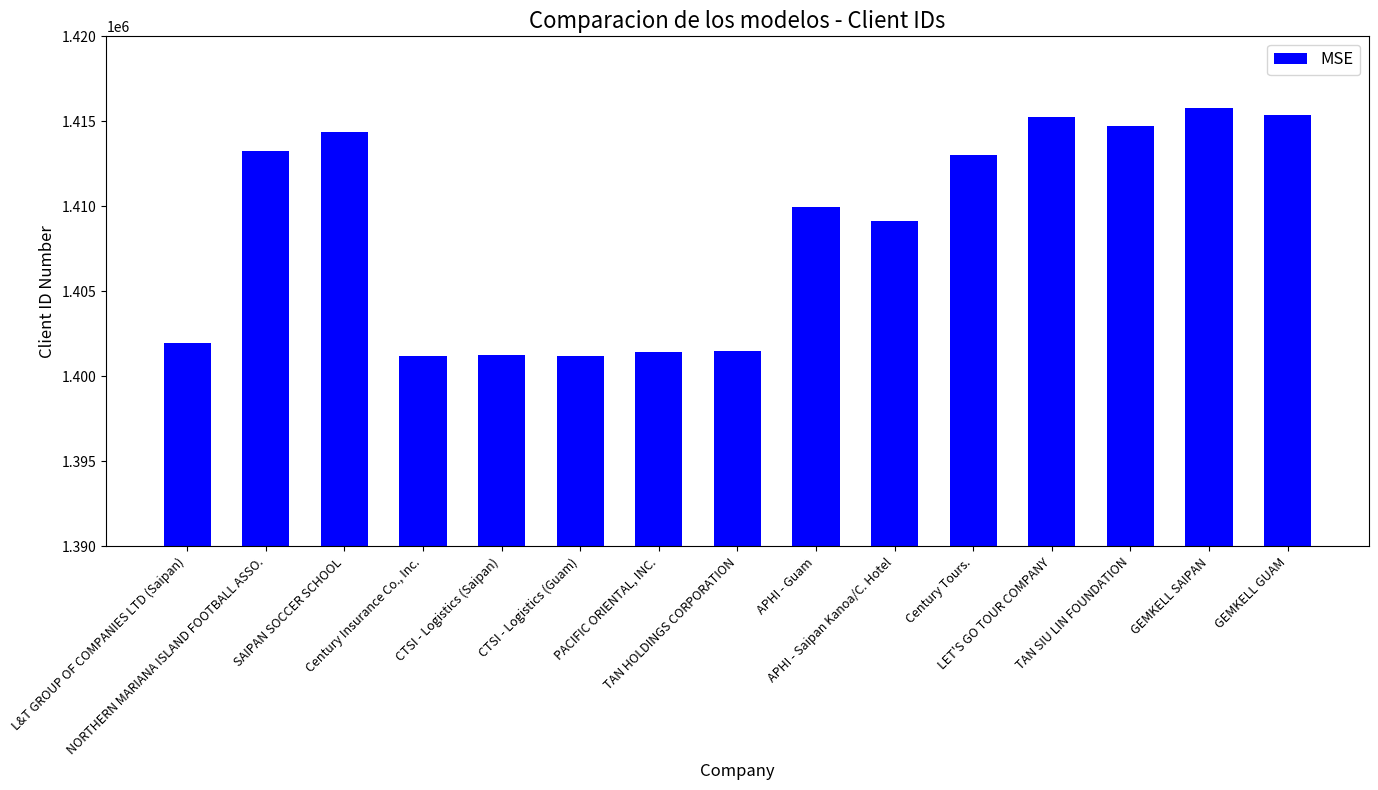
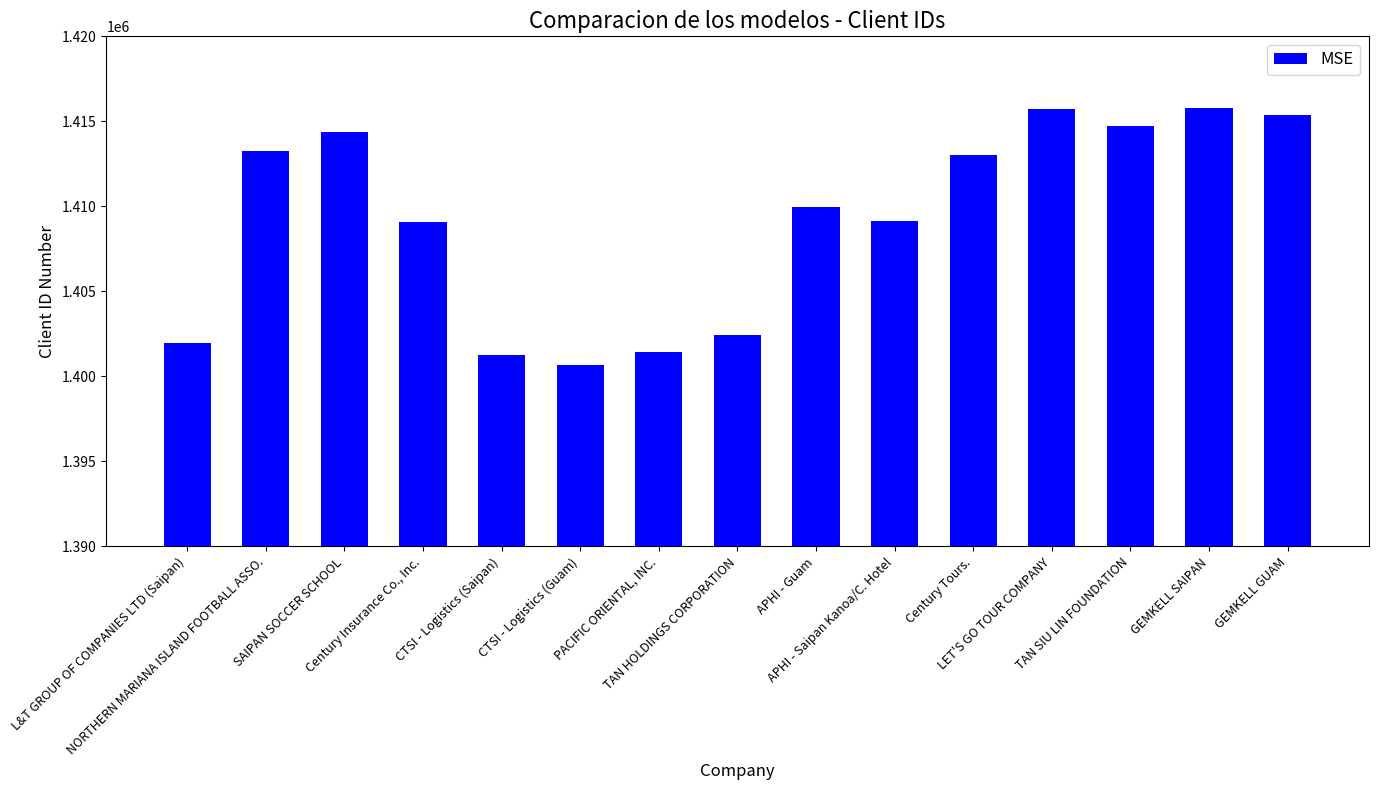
  {
    "L&T GROUP OF COMPANIES LTD (Saipan)": 1401900,
    "NORTHERN MARIANA ISLAND FOOTBALL ASSO.": 1413300,
    "SAIPAN SOCCER SCHOOL": 1414400,
-   "Century Insurance Co., Inc.": 1401200,
+   "Century Insurance Co., Inc.": 1409100,
    "CTSI - Logistics (Saipan)": 1401200,
-   "CTSI - Logistics (Guam)": 1401200,
+   "CTSI - Logistics (Guam)": 1400600,
    "PACIFIC ORIENTAL, INC.": 1401400,
-   "TAN HOLDINGS CORPORATION": 1401500,
+   "TAN HOLDINGS CORPORATION": 1402400,
    "APHI - Guam": 1409900,
    "APHI - Saipan Kanoa/C. Hotel": 1409100,
    "Century Tours.": 1413000,
-   "LET'S GO TOUR COMPANY": 1415300,
+   "LET'S GO TOUR COMPANY": 1415800,
    "TAN SIU LIN FOUNDATION": 1414700,
    "GEMKELL SAIPAN": 1415800,
    "GEMKELL GUAM": 1415400
  }
